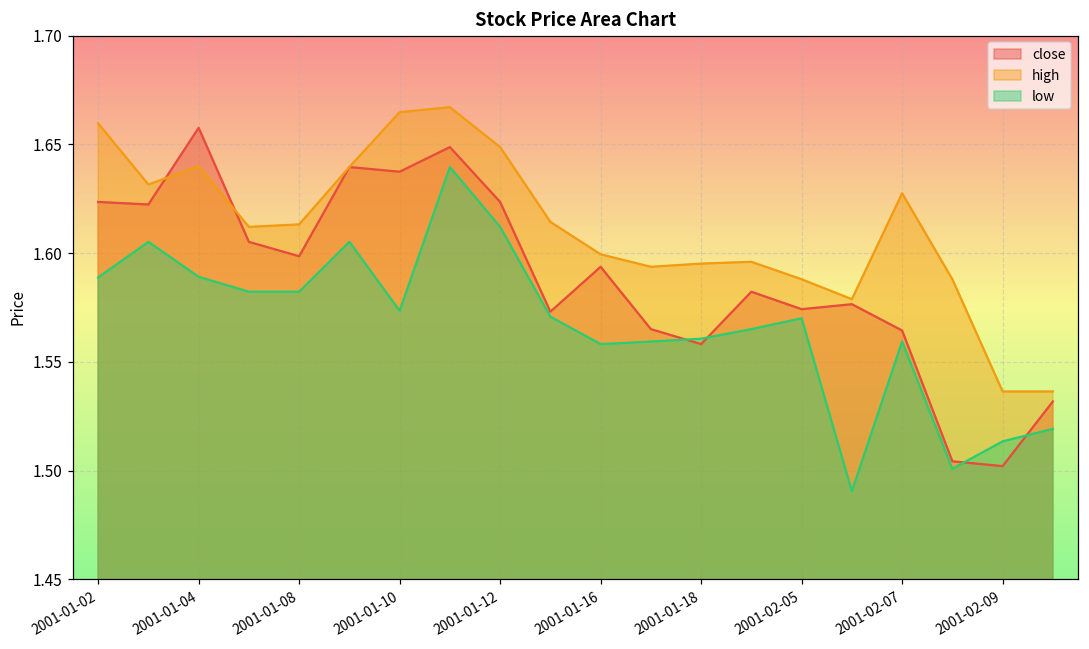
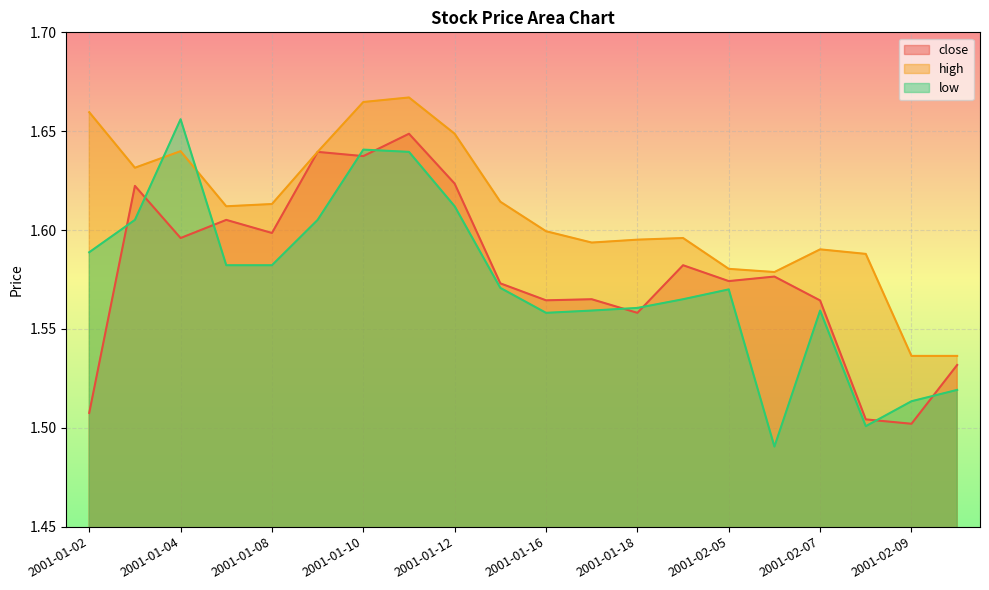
  {
    "close": {
-     "2001-01-02": 1.623,
-     "2001-01-04": 1.658,
+     "2001-01-02": 1.508,
+     "2001-01-04": 1.596,
      "2001-01-08": 1.599,
      "2001-01-10": 1.637,
      "2001-01-12": 1.623,
-     "2001-01-16": 1.594,
+     "2001-01-16": 1.564,
      "2001-01-18": 1.558,
      "2001-02-05": 1.574,
      "2001-02-07": 1.564,
      "2001-02-09": 1.502
    },
    "high": {
      "2001-01-02": 1.660,
      "2001-01-04": 1.640,
      "2001-01-08": 1.613,
      "2001-01-10": 1.665,
      "2001-01-12": 1.649,
      "2001-01-16": 1.599,
      "2001-01-18": 1.595,
-     "2001-02-05": 1.588,
-     "2001-02-07": 1.627,
+     "2001-02-05": 1.580,
+     "2001-02-07": 1.590,
      "2001-02-09": 1.536
    },
    "low": {
      "2001-01-02": 1.589,
-     "2001-01-04": 1.589,
+     "2001-01-04": 1.656,
      "2001-01-08": 1.582,
-     "2001-01-10": 1.573,
+     "2001-01-10": 1.641,
      "2001-01-12": 1.612,
      "2001-01-16": 1.558,
      "2001-01-18": 1.561,
      "2001-02-05": 1.570,
      "2001-02-07": 1.559,
      "2001-02-09": 1.513
    }
  }
